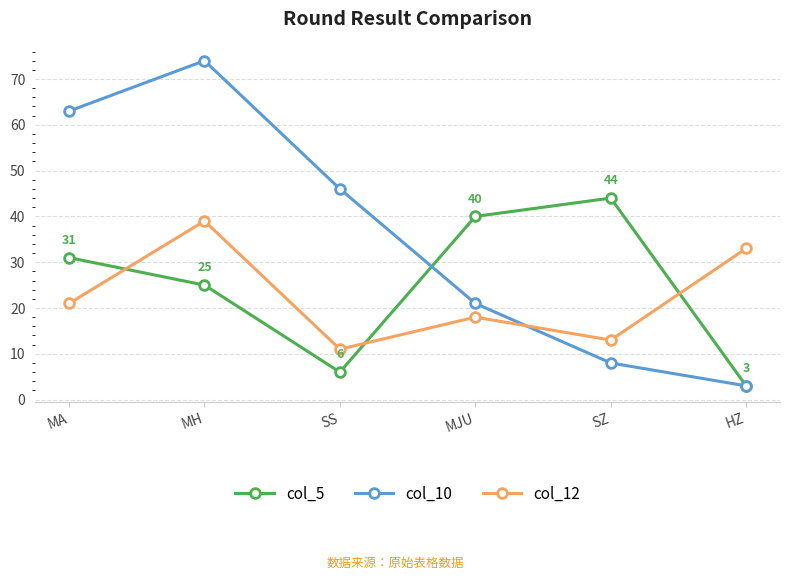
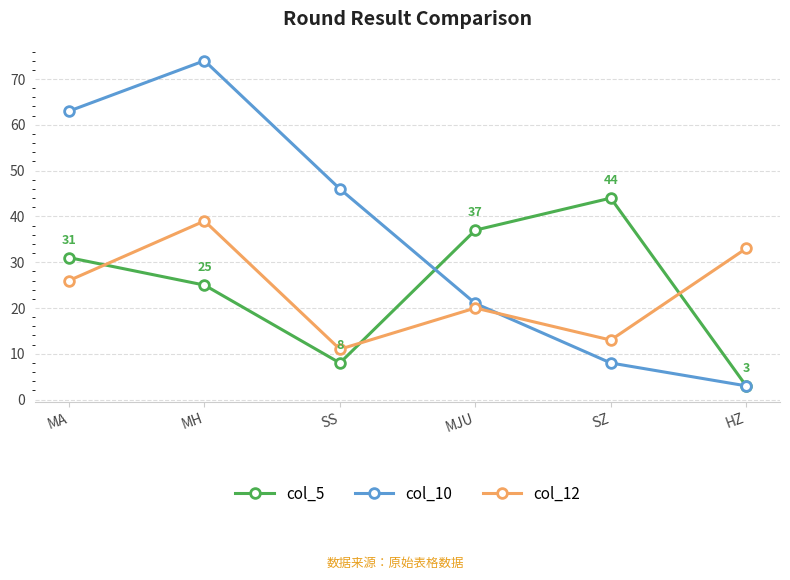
  {
    "col_5": {
      "MA": 31,
      "MH": 25,
-     "SS": 6,
-     "MJU": 40,
+     "SS": 8,
+     "MJU": 37,
      "SZ": 44
    },
    "col_10": {
      "MA": 63,
      "MH": 74,
      "SS": 46,
      "MJU": 21,
      "SZ": 8
    },
    "col_12": {
-     "MA": 21,
+     "MA": 26,
      "MH": 39,
-     "MJU": 18,
+     "MJU": 20,
      "SZ": 13,
      "HZ": 33
    }
  }
